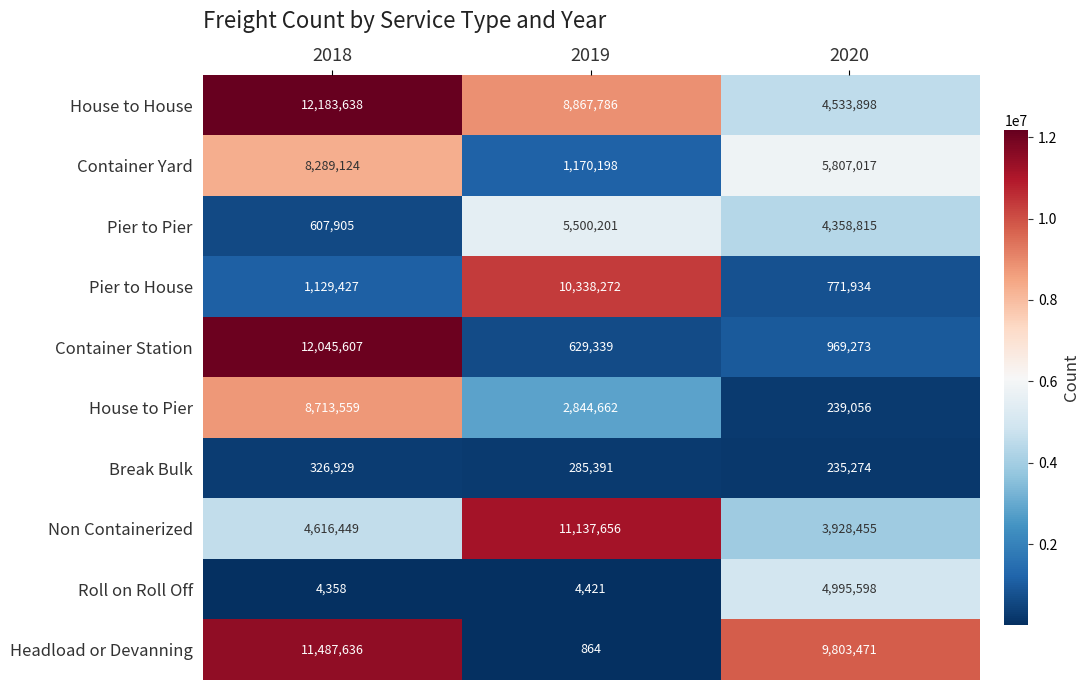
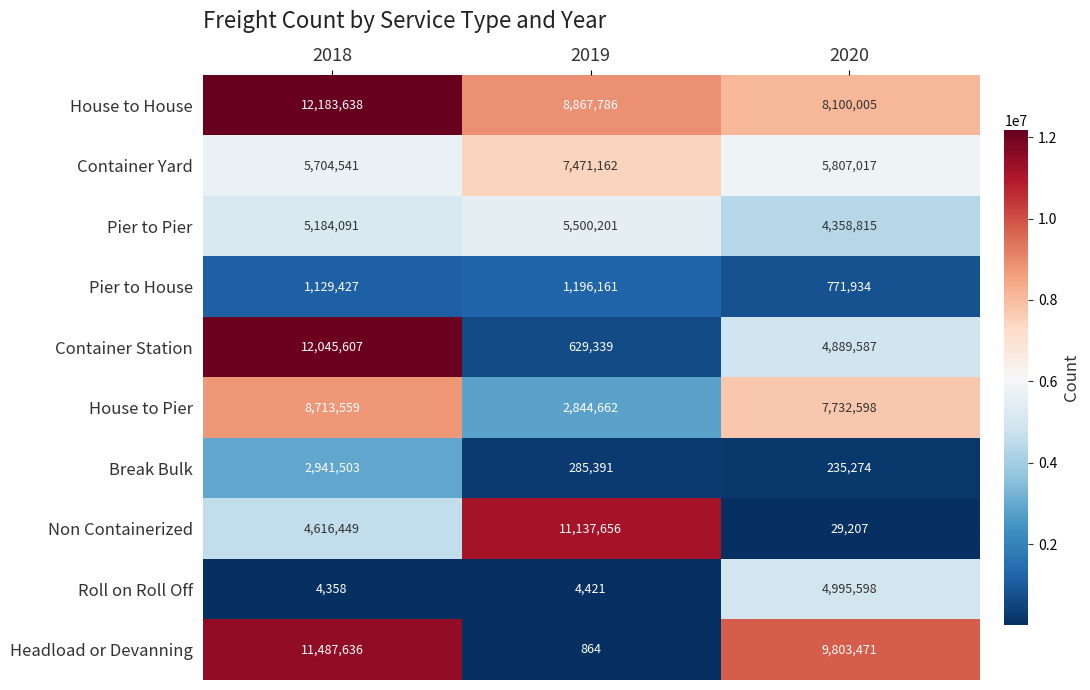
  {
    "House to House": {
      "2018": "12,183,638",
      "2019": "8,867,786",
-     "2020": "4,533,898"
+     "2020": "8,100,005"
    },
    "Container Yard": {
-     "2018": "8,289,124",
-     "2019": "1,170,198",
+     "2018": "5,704,541",
+     "2019": "7,471,162",
      "2020": "5,807,017"
    },
    "Pier to Pier": {
-     "2018": "607,905",
+     "2018": "5,184,091",
      "2019": "5,500,201",
      "2020": "4,358,815"
    },
    "Pier to House": {
      "2018": "1,129,427",
-     "2019": "10,338,272",
+     "2019": "1,196,161",
      "2020": "771,934"
    },
    "Container Station": {
      "2018": "12,045,607",
      "2019": "629,339",
-     "2020": "969,273"
+     "2020": "4,889,587"
    },
    "House to Pier": {
      "2018": "8,713,559",
      "2019": "2,844,662",
-     "2020": "239,056"
+     "2020": "7,732,598"
    },
    "Break Bulk": {
-     "2018": "326,929",
+     "2018": "2,941,503",
      "2019": "285,391",
      "2020": "235,274"
    },
    "Non Containerized": {
      "2018": "4,616,449",
      "2019": "11,137,656",
-     "2020": "3,928,455"
+     "2020": "29,207"
    },
    "Roll on Roll Off": {
      "2018": "4,358",
      "2019": "4,421",
      "2020": "4,995,598"
    },
    "Headload or Devanning": {
      "2018": "11,487,636",
      "2019": "864",
      "2020": "9,803,471"
    }
  }
